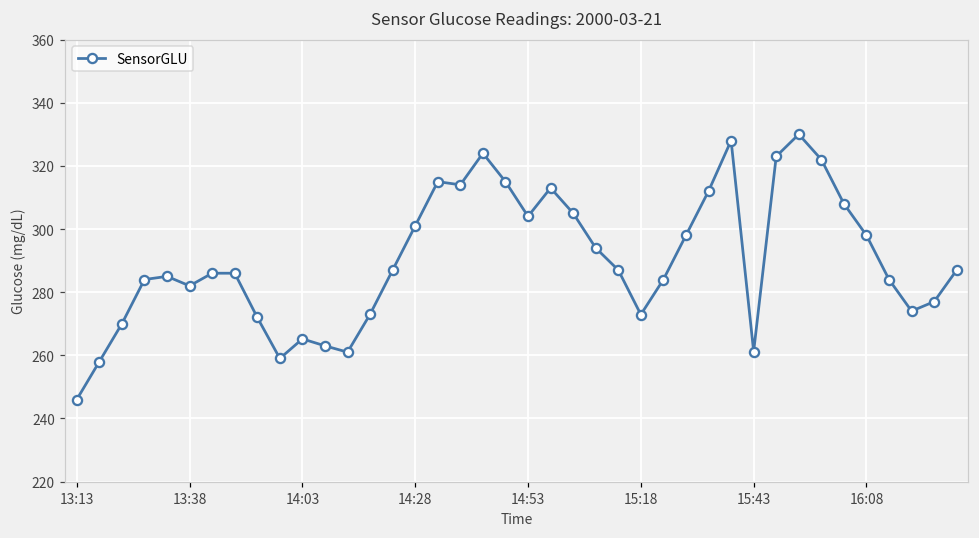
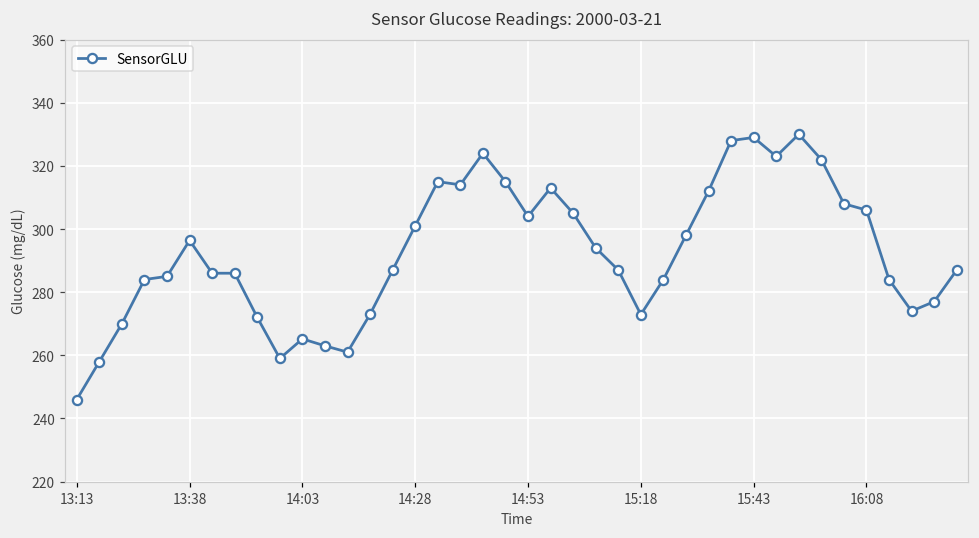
  {
    "13:13": 246,
-   "13:38": 282,
+   "13:38": 296,
    "14:03": 265,
    "14:28": 301,
    "14:53": 304,
    "15:18": 273,
-   "15:43": 261,
-   "16:08": 298
+   "15:43": 329,
+   "16:08": 306
  }
